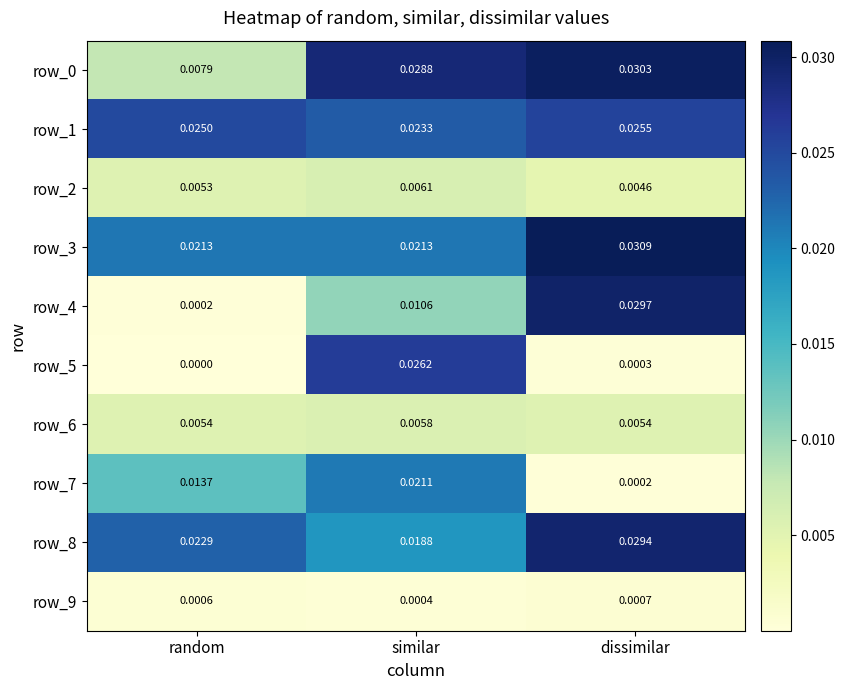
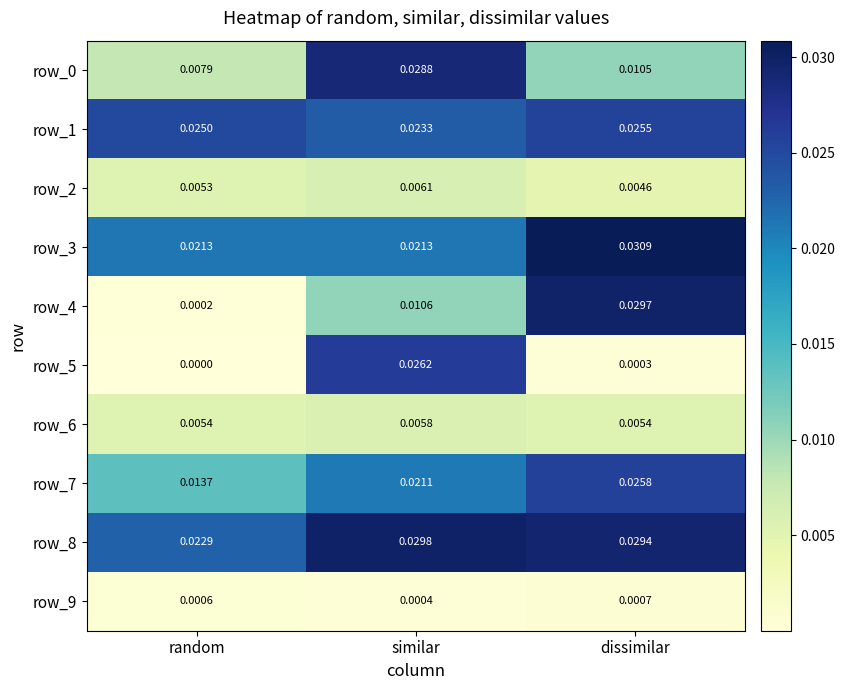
  {
    "row_0": {
      "random": 0.0079,
      "similar": 0.0288,
-     "dissimilar": 0.0303
+     "dissimilar": 0.0105
    },
    "row_1": {
      "random": 0.0250,
      "similar": 0.0233,
      "dissimilar": 0.0255
    },
    "row_2": {
      "random": 0.0053,
      "similar": 0.0061,
      "dissimilar": 0.0046
    },
    "row_3": {
      "random": 0.0213,
      "similar": 0.0213,
      "dissimilar": 0.0309
    },
    "row_4": {
      "random": 0.0002,
      "similar": 0.0106,
      "dissimilar": 0.0297
    },
    "row_5": {
      "random": 0.0000,
      "similar": 0.0262,
      "dissimilar": 0.0003
    },
    "row_6": {
      "random": 0.0054,
      "similar": 0.0058,
      "dissimilar": 0.0054
    },
    "row_7": {
      "random": 0.0137,
      "similar": 0.0211,
-     "dissimilar": 0.0002
+     "dissimilar": 0.0258
    },
    "row_8": {
      "random": 0.0229,
-     "similar": 0.0188,
+     "similar": 0.0298,
      "dissimilar": 0.0294
    },
    "row_9": {
      "random": 0.0006,
      "similar": 0.0004,
      "dissimilar": 0.0007
    }
  }
